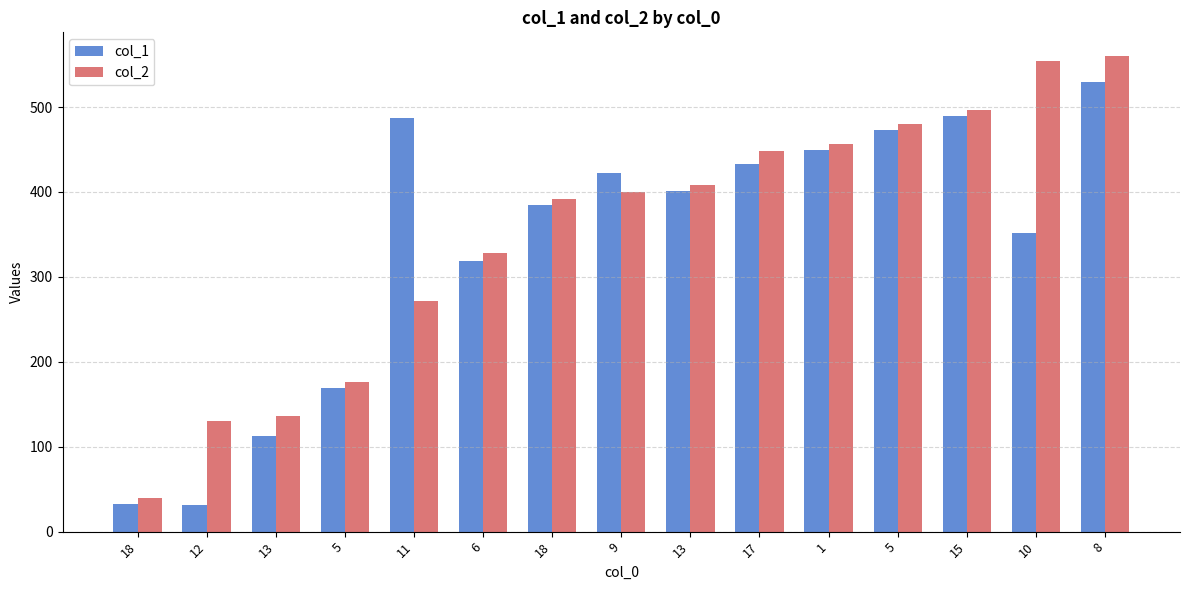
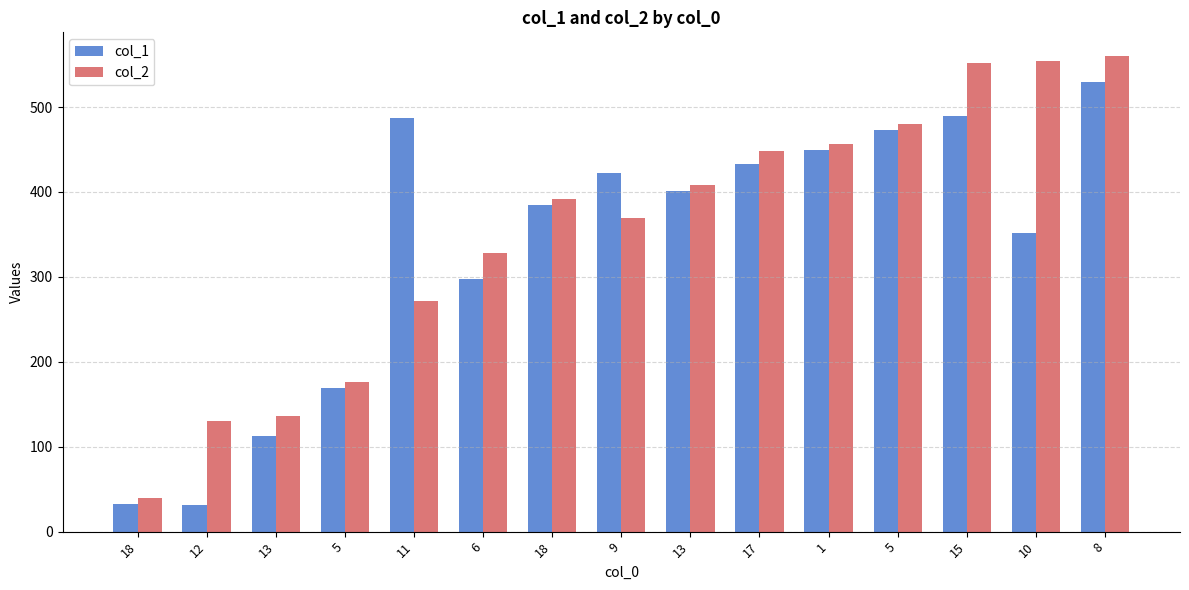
  {
    "col_1": {
      "12": 30,
      "11": 490,
-     "6": 320,
+     "6": 300,
      "9": 420,
      "17": 430,
      "1": 450,
      "15": 490,
      "10": 350,
      "8": 530
    },
    "col_2": {
      "12": 130,
      "11": 270,
      "6": 330,
-     "9": 400,
+     "9": 370,
      "17": 450,
      "1": 460,
-     "15": 500,
+     "15": 550,
      "10": 550,
      "8": 560
    }
  }
